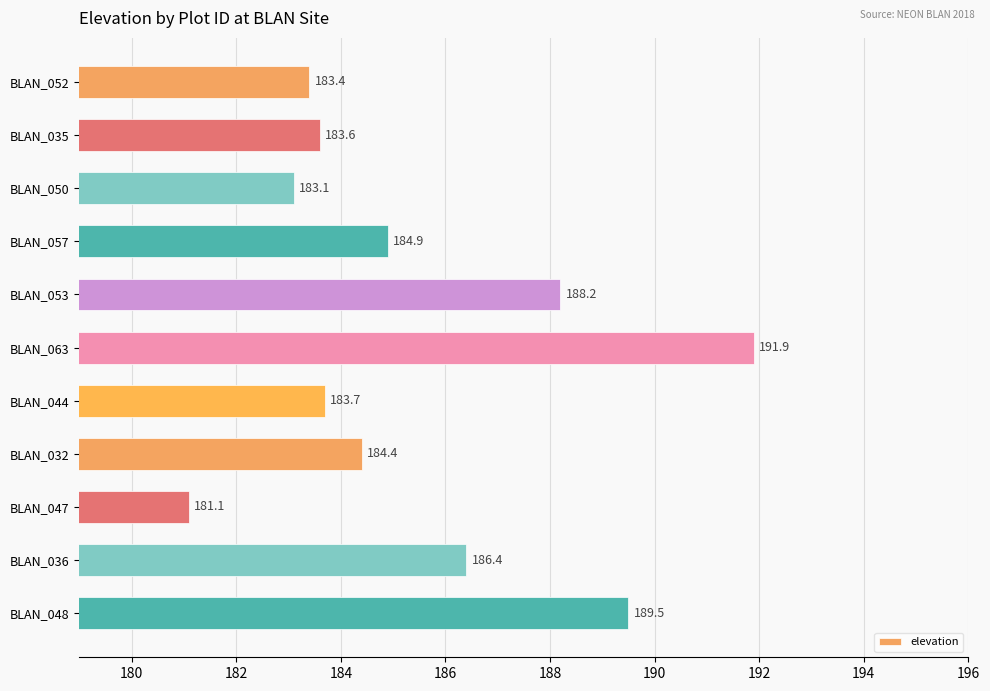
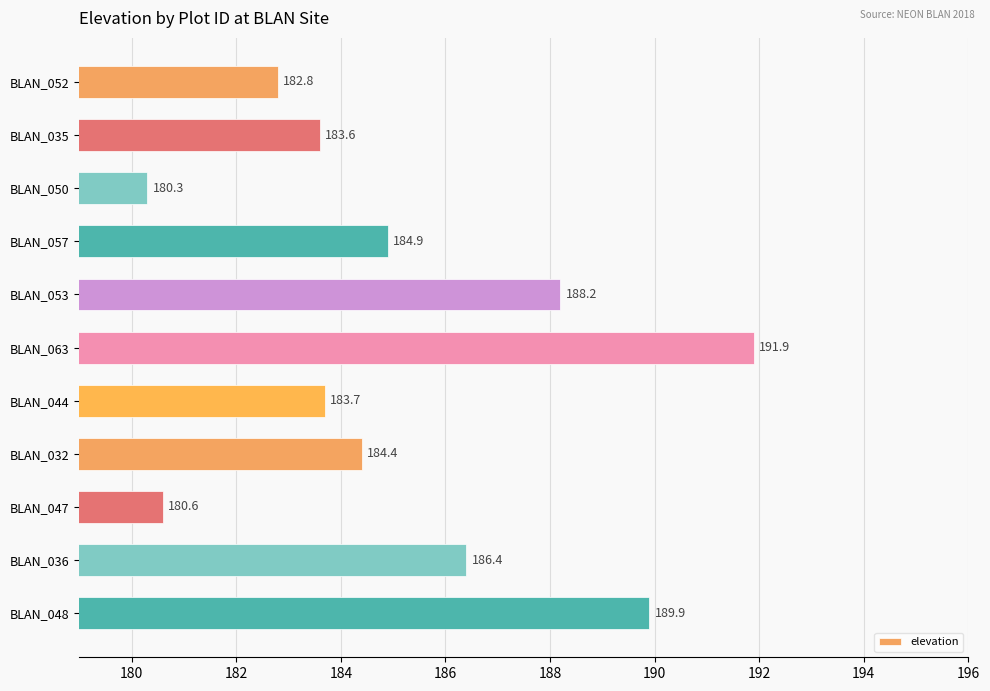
  {
-   "BLAN_052": 183.4,
+   "BLAN_052": 182.8,
    "BLAN_035": 183.6,
-   "BLAN_050": 183.1,
+   "BLAN_050": 180.3,
    "BLAN_057": 184.9,
    "BLAN_053": 188.2,
    "BLAN_063": 191.9,
    "BLAN_044": 183.7,
    "BLAN_032": 184.4,
-   "BLAN_047": 181.1,
+   "BLAN_047": 180.6,
    "BLAN_036": 186.4,
-   "BLAN_048": 189.5
+   "BLAN_048": 189.9
  }
